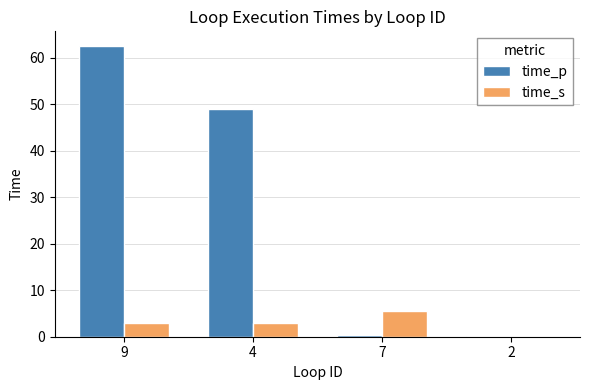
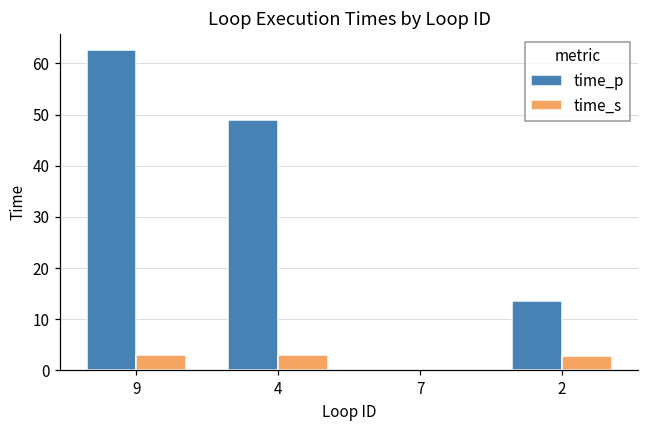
  {
    "time_p": {
      "9": 63,
      "4": 49,
-     "2": 0
+     "2": 13
    },
    "time_s": {
      "9": 3,
      "4": 3,
-     "7": 6,
-     "2": 0
+     "7": 0,
+     "2": 3
    }
  }
